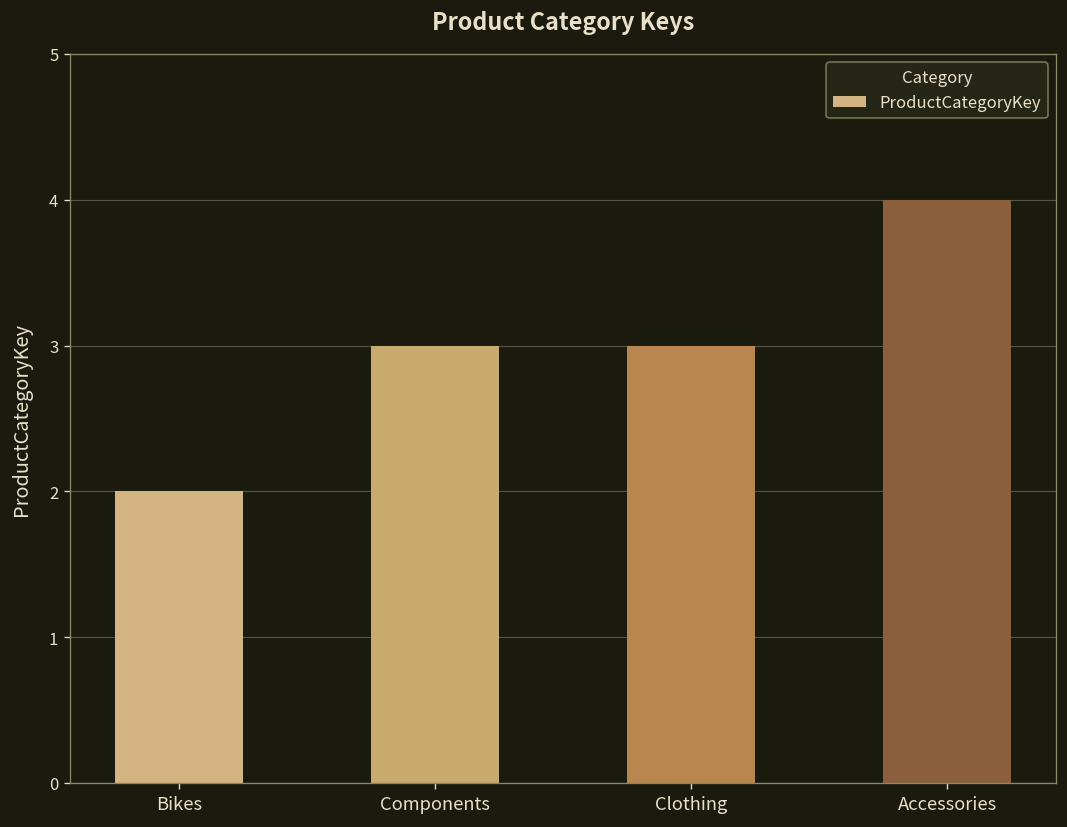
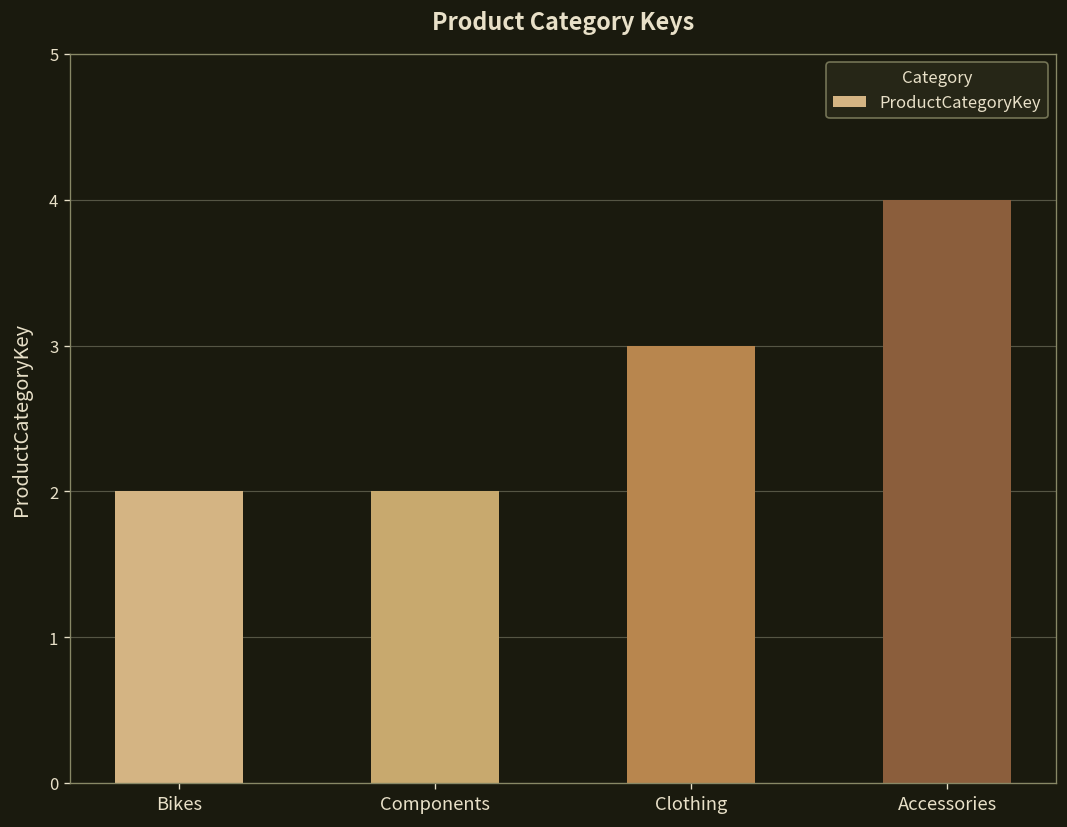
  {
    "Bikes": 2,
-   "Components": 3,
+   "Components": 2,
    "Clothing": 3,
    "Accessories": 4
  }
